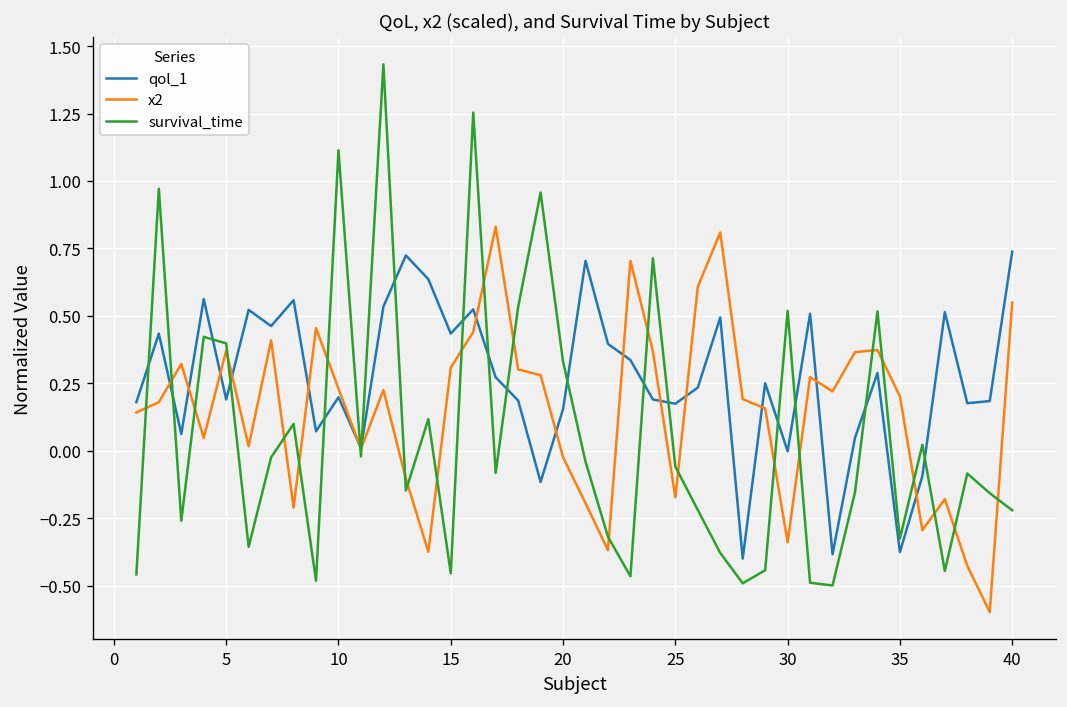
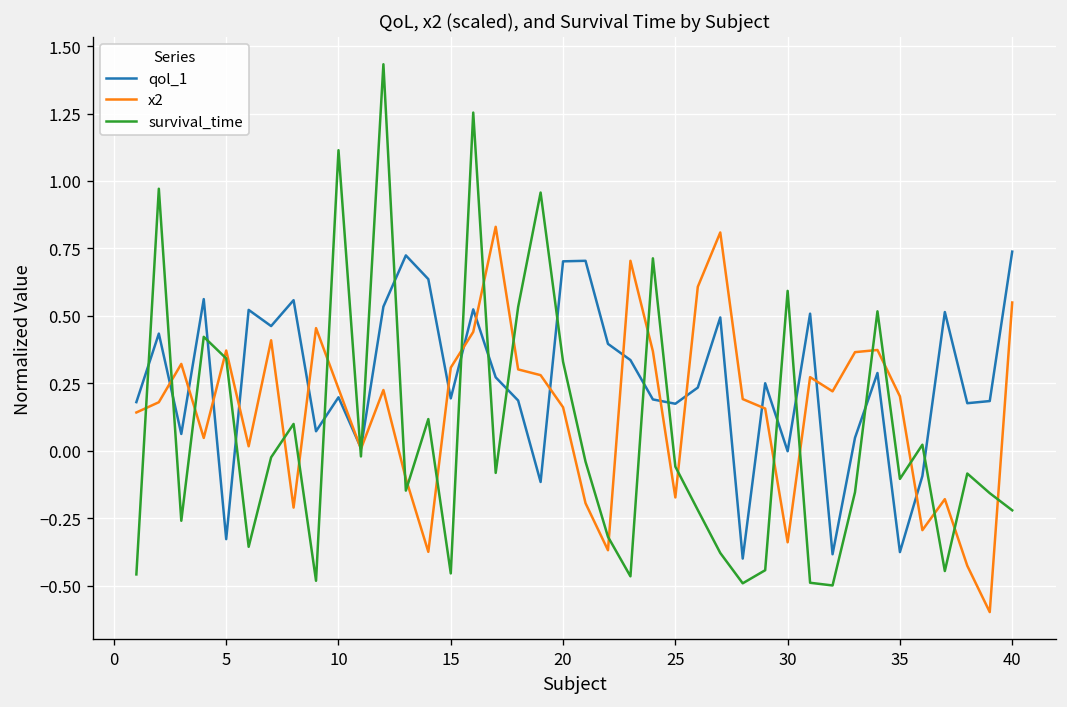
  {
    "qol_1": {
-     "5": 0.19,
+     "5": -0.33,
      "10": 0.20,
-     "15": 0.43,
-     "20": 0.15,
+     "15": 0.19,
+     "20": 0.70,
      "25": 0.17,
      "30": 0.00,
      "35": -0.38,
      "40": 0.74
    },
    "x2": {
      "5": 0.37,
      "10": 0.23,
      "15": 0.31,
-     "20": -0.02,
+     "20": 0.16,
      "25": -0.17,
      "30": -0.34,
      "35": 0.20,
      "40": 0.55
    },
    "survival_time": {
-     "5": 0.40,
+     "5": 0.34,
      "10": 1.11,
      "15": -0.46,
      "20": 0.33,
      "25": -0.06,
-     "30": 0.52,
-     "35": -0.33,
+     "30": 0.59,
+     "35": -0.10,
      "40": -0.22
    }
  }
